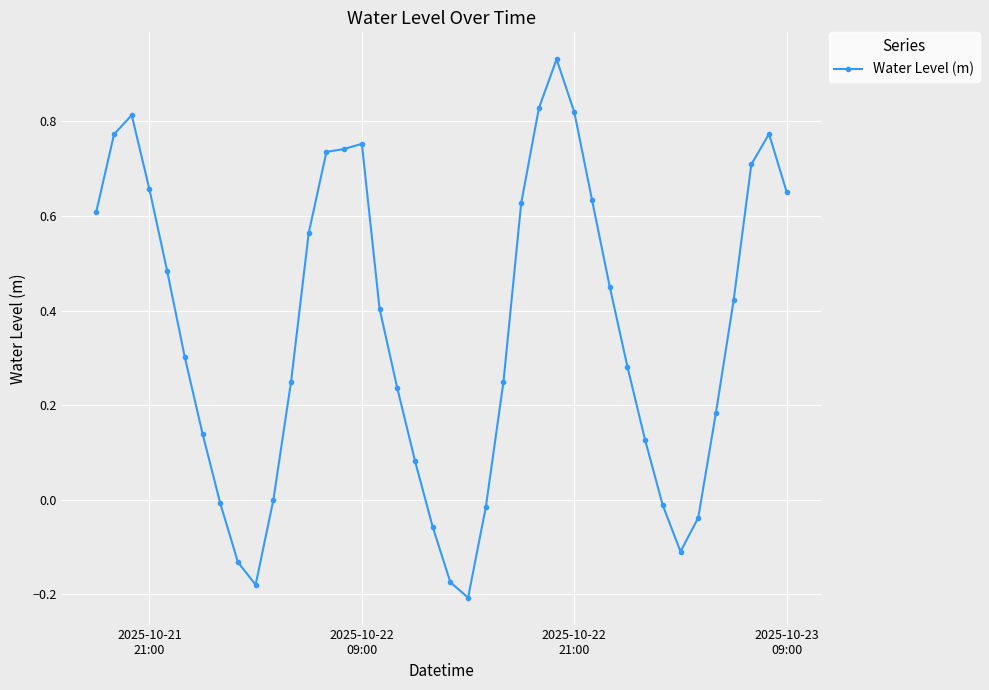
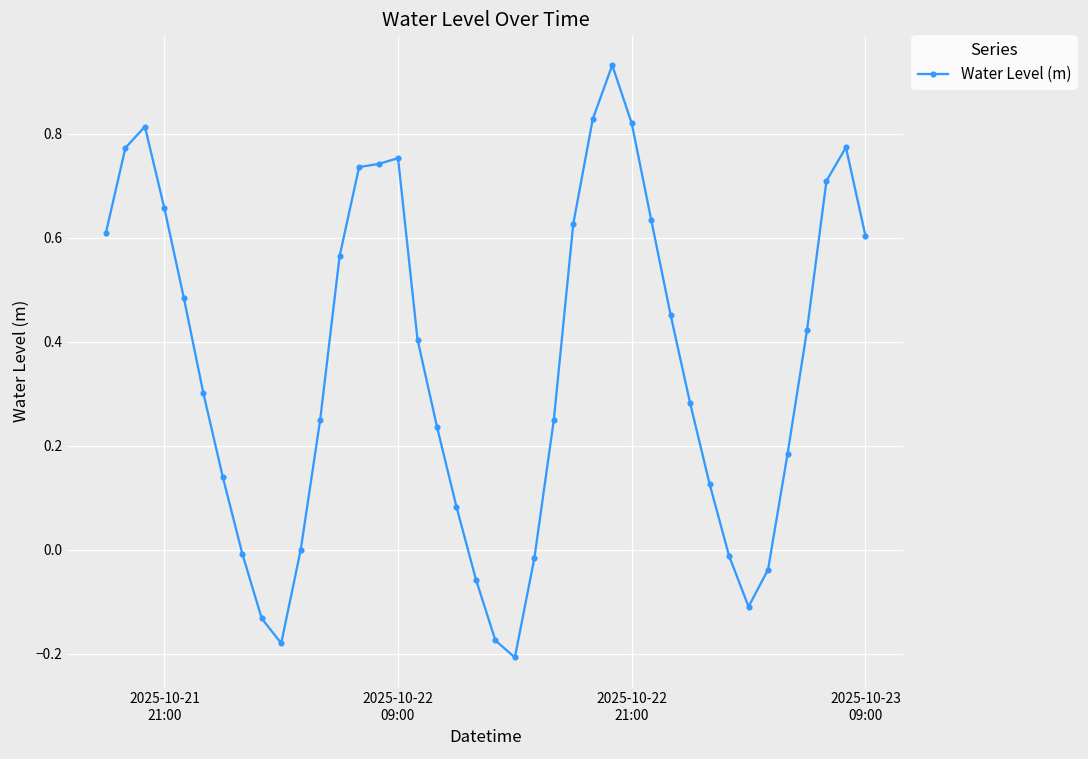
  {
    "2025-10-21 21:00": 0.66,
    "2025-10-22 09:00": 0.75,
    "2025-10-22 21:00": 0.82,
-   "2025-10-23 09:00": 0.65
+   "2025-10-23 09:00": 0.60
  }
